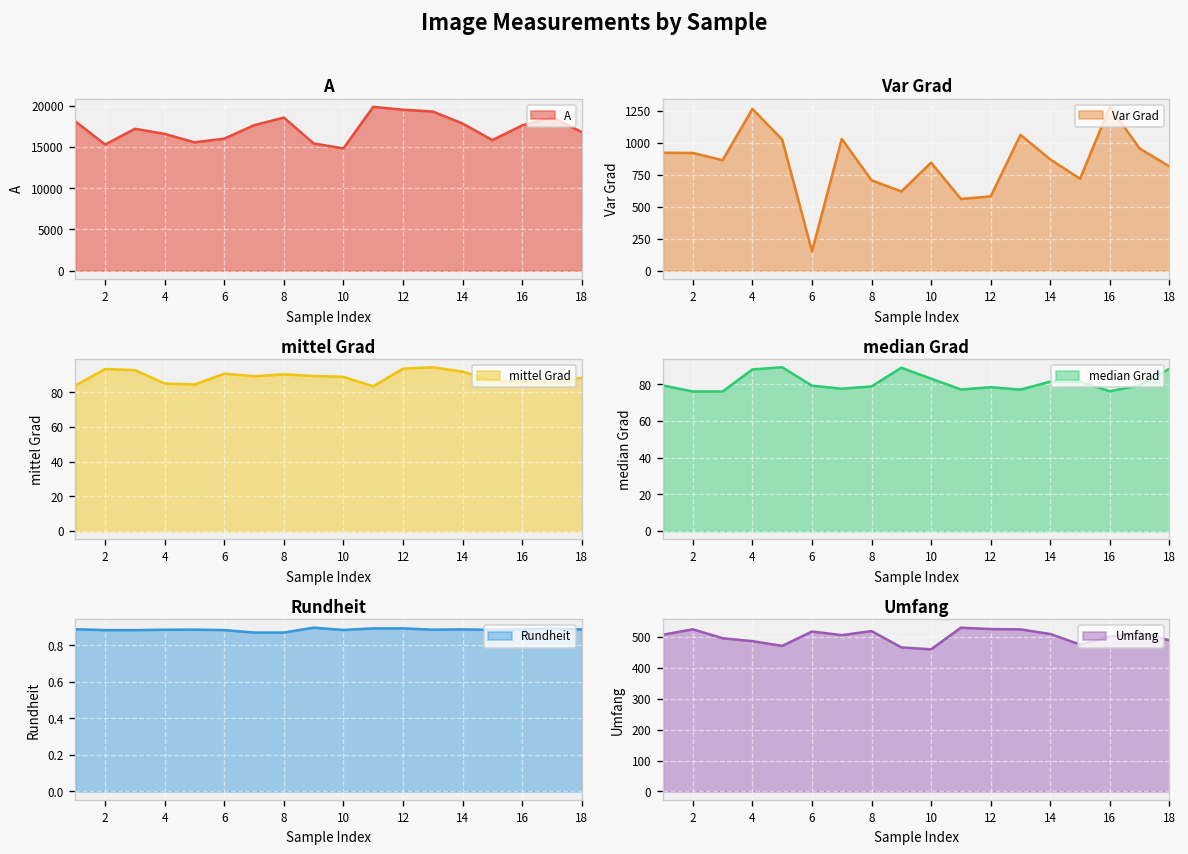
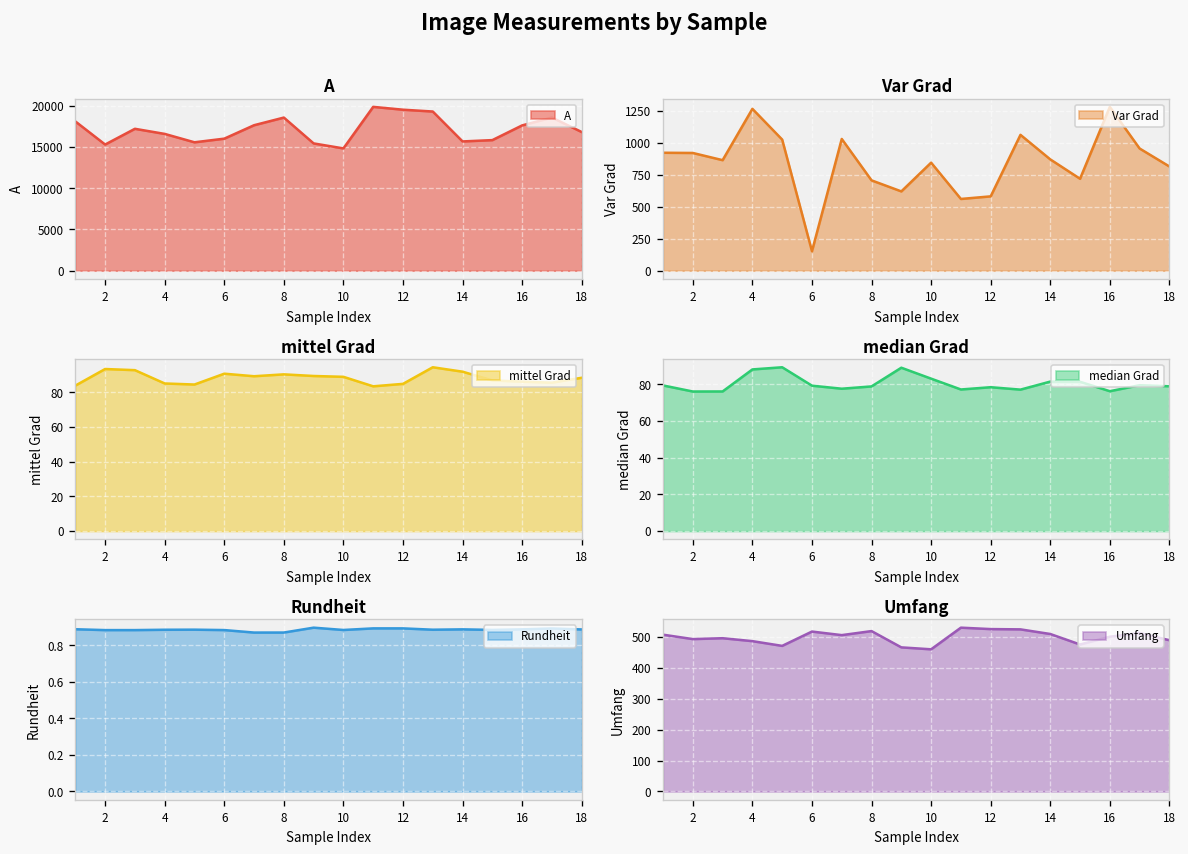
  {
    "A": {
      "2": 15000,
      "4": 17000,
      "6": 16000,
      "8": 19000,
      "10": 15000,
      "12": 20000,
-     "14": 18000,
+     "14": 16000,
      "16": 18000,
      "18": 17000
    },
    "Var Grad": {
      "2": 920,
      "4": 1270,
      "6": 150,
      "8": 710,
      "10": 850,
      "12": 580,
      "14": 870,
      "18": 820
    },
    "mittel Grad": {
      "2": 93,
      "4": 85,
      "6": 91,
      "8": 90,
      "10": 89,
-     "12": 94,
+     "12": 85,
      "14": 92,
      "18": 88
    },
    "median Grad": {
      "2": 76,
      "4": 88,
      "6": 79,
      "8": 79,
      "10": 83,
      "12": 78,
      "14": 81,
      "16": 76,
-     "18": 88
+     "18": 79
    },
    "Rundheit": {
      "2": 0.88,
      "4": 0.88,
      "6": 0.88,
      "8": 0.87,
      "10": 0.88,
      "12": 0.89,
      "14": 0.89,
      "18": 0.89
    },
    "Umfang": {
-     "2": 520,
+     "2": 490,
      "4": 490,
      "6": 520,
      "8": 520,
      "10": 460,
      "12": 520,
      "14": 510,
      "18": 490
    }
  }
